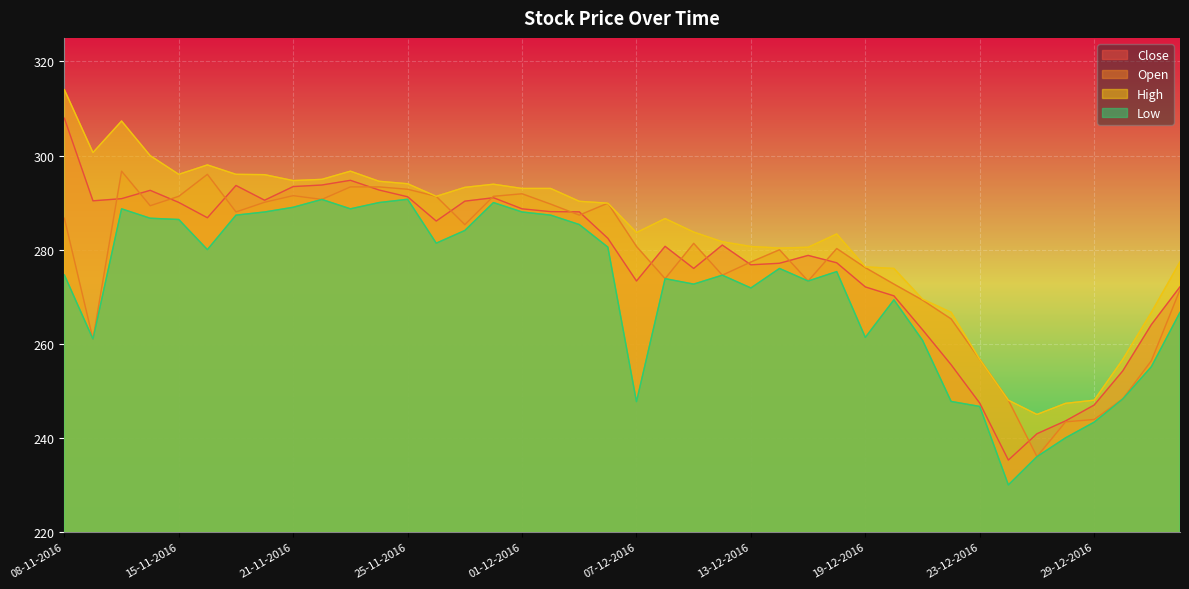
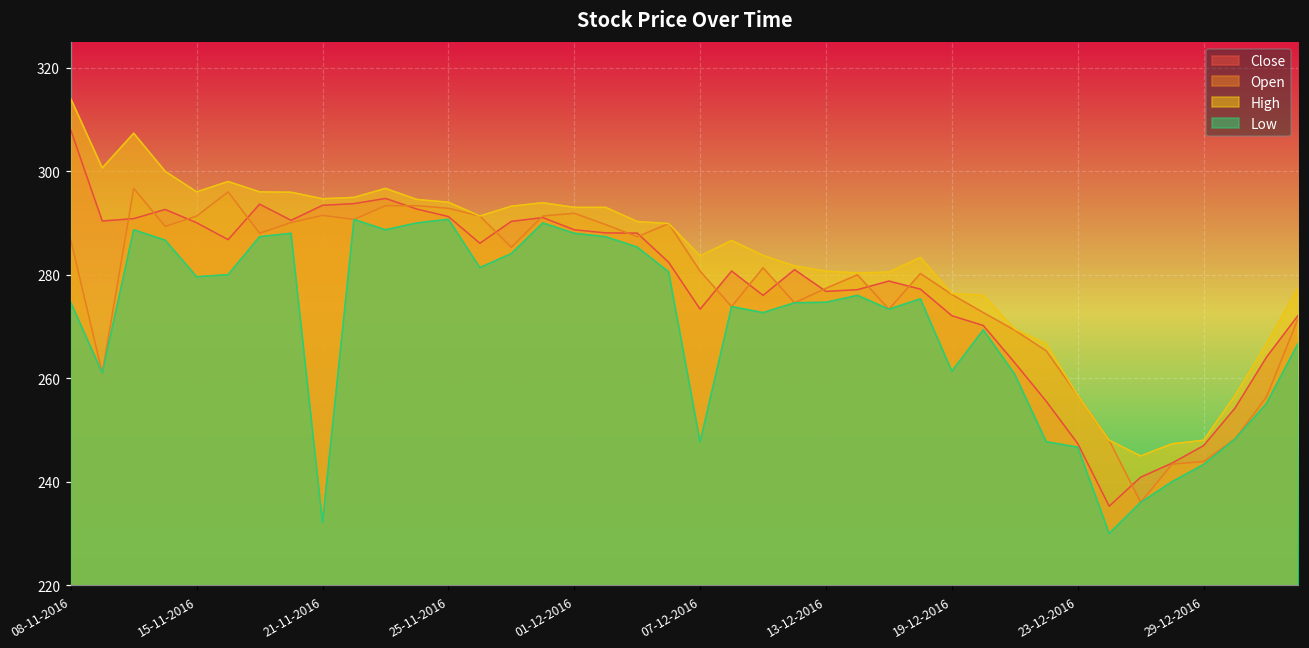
  {
    "Low": {
      "08-11-2016": 275,
-     "15-11-2016": 286,
-     "21-11-2016": 289,
+     "15-11-2016": 280,
+     "21-11-2016": 232,
      "01-12-2016": 288,
      "07-12-2016": 248,
-     "13-12-2016": 272,
+     "13-12-2016": 275,
      "19-12-2016": 261,
      "23-12-2016": 247,
      "29-12-2016": 243
    }
  }
